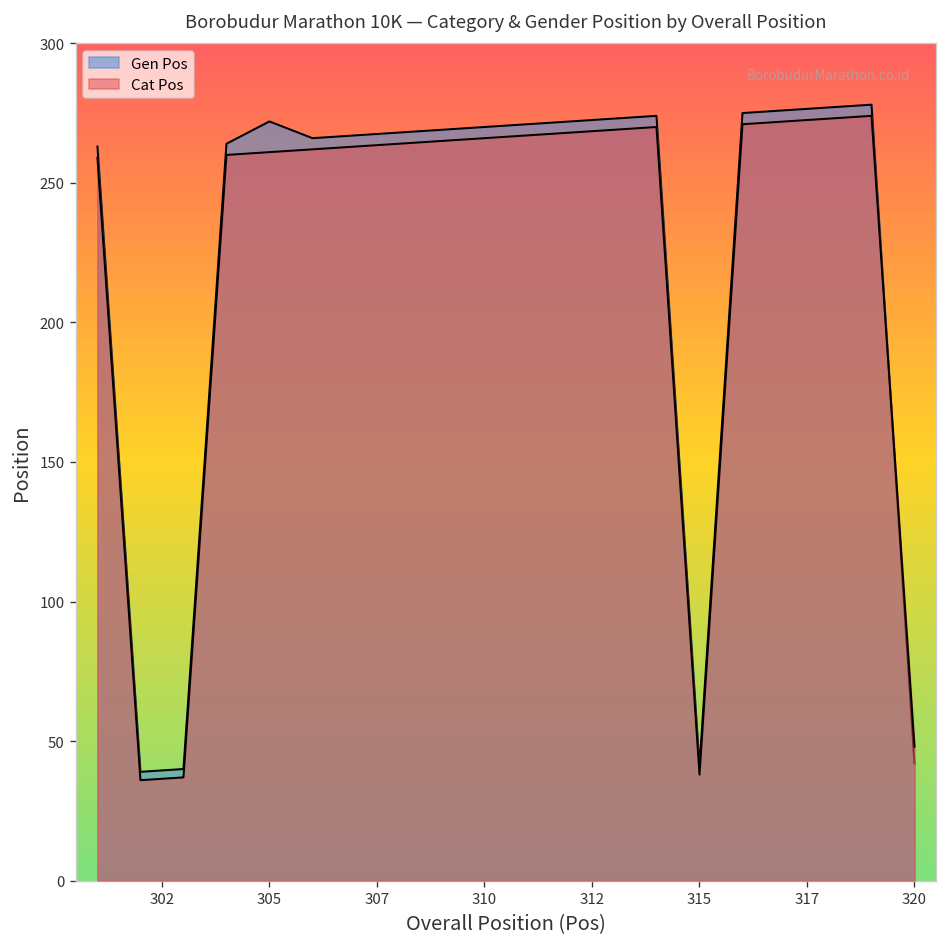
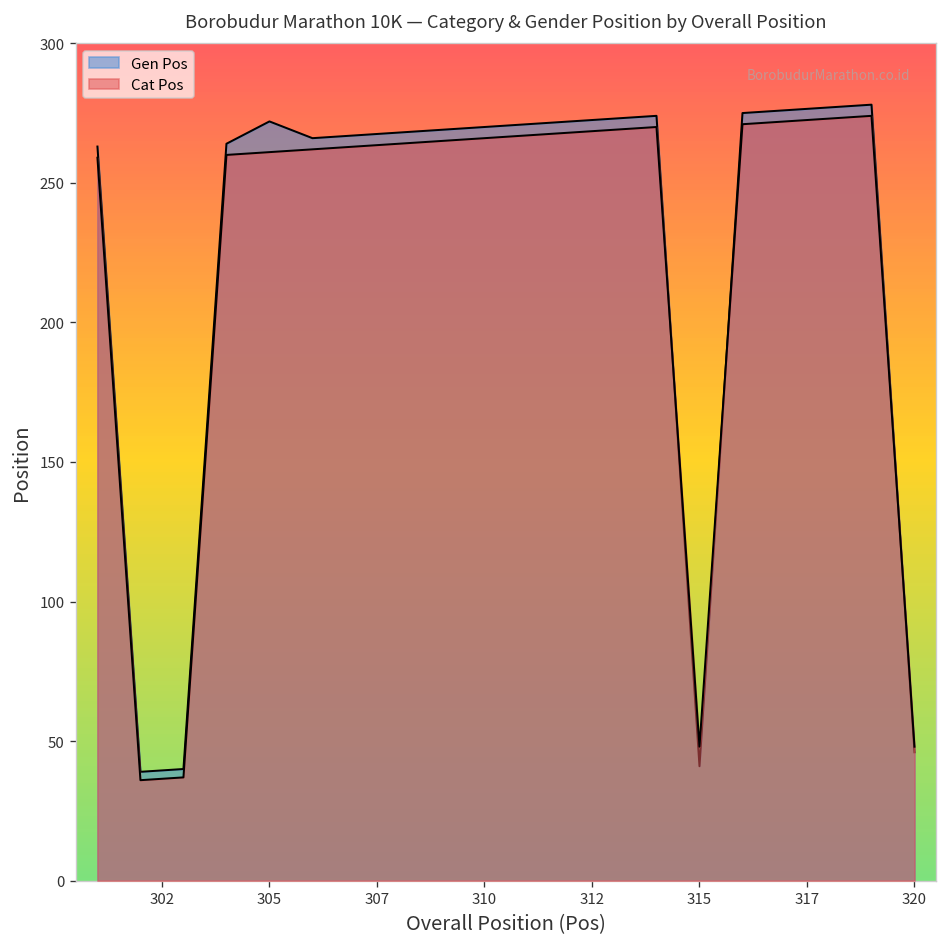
  {
    "Gen Pos": {
      "305": 272,
      "310": 270,
      "315": 41,
-     "320": 42
+     "320": 46
    },
    "Cat Pos": {
      "305": 261,
      "310": 266,
-     "315": 38,
+     "315": 48,
      "320": 48
    }
  }
